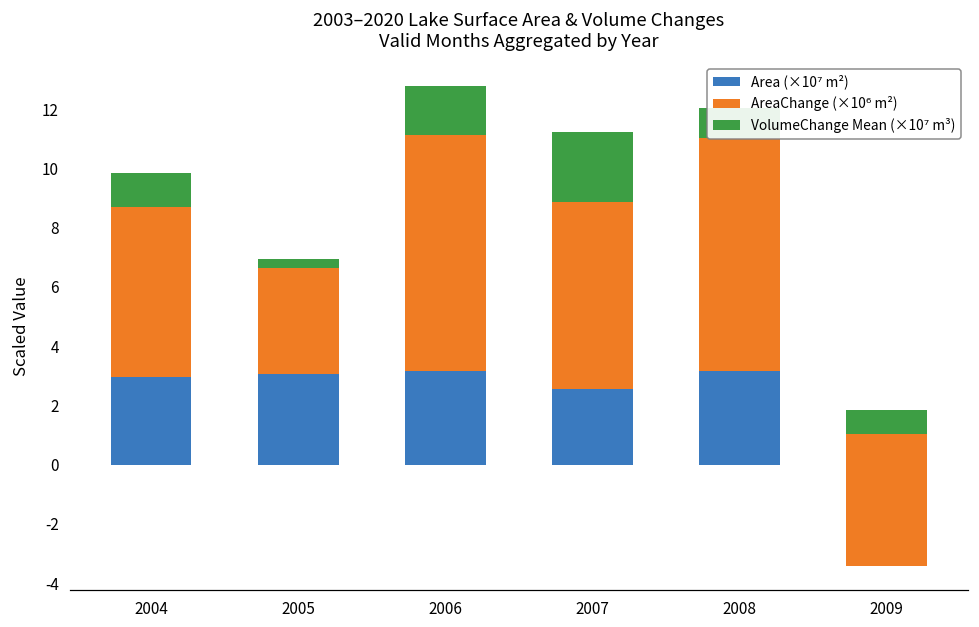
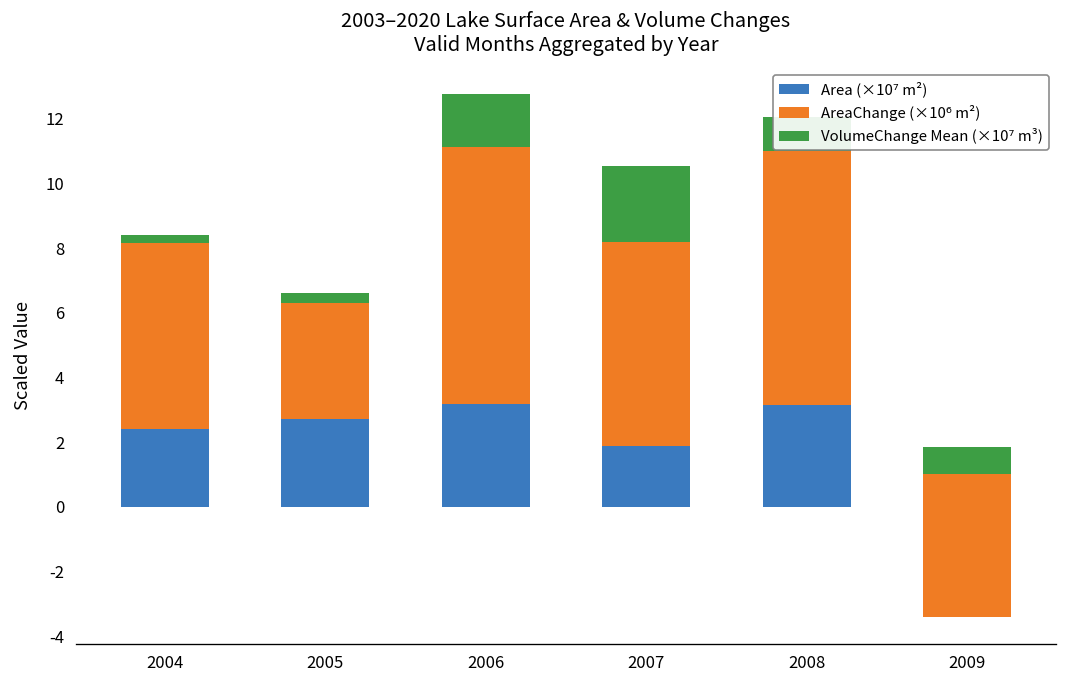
  {
    "Area (×10⁷ m²)": {
-     "2004": 2.9,
-     "2005": 3.1,
+     "2004": 2.4,
+     "2005": 2.7,
      "2006": 3.2,
-     "2007": 2.6,
+     "2007": 1.9,
      "2008": 3.2,
      "2009": 1.8
    },
    "AreaChange (×10⁶ m²)": {
      "2004": 5.8,
      "2005": 3.6,
      "2006": 8.0,
      "2007": 6.3,
      "2009": -5.3
    },
    "VolumeChange Mean (×10⁷ m³)": {
-     "2004": 1.1,
+     "2004": 0.3,
      "2005": 0.3,
      "2006": 1.6,
      "2007": 2.4
    }
  }
